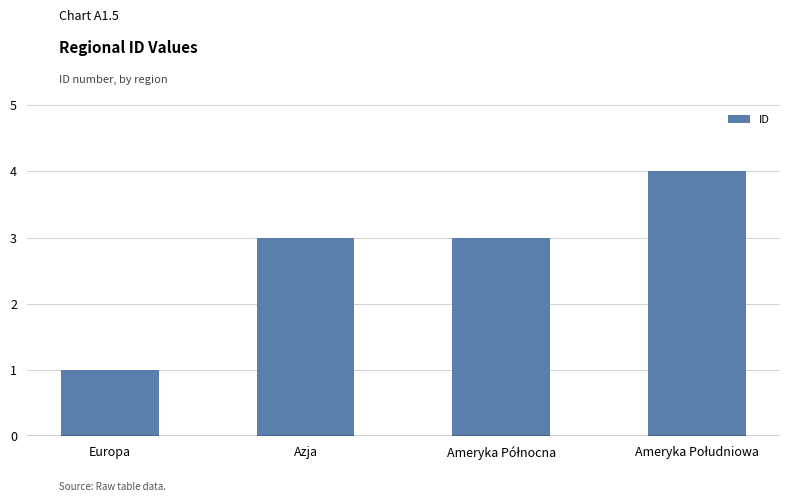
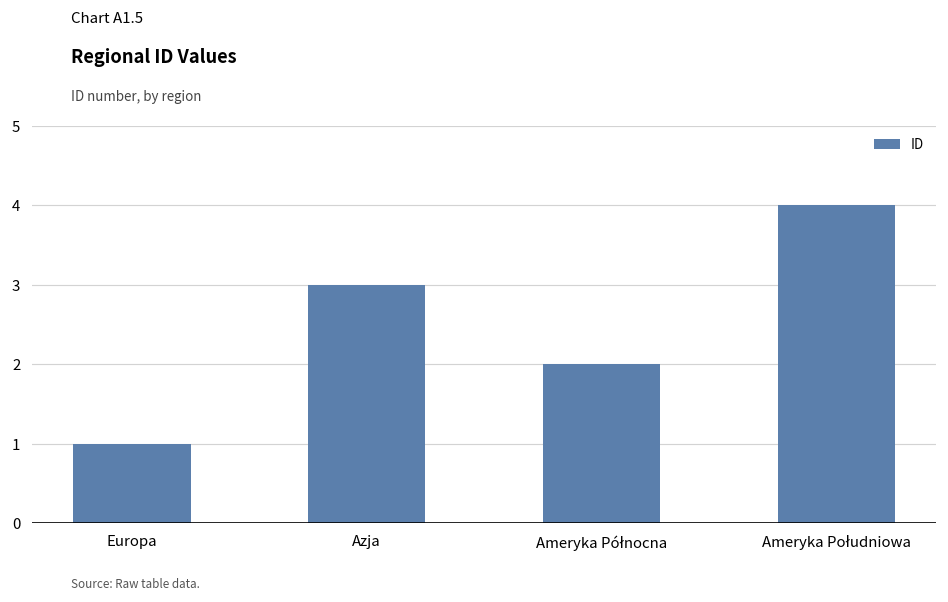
  {
    "Europa": 1,
    "Azja": 3,
-   "Ameryka Północna": 3,
+   "Ameryka Północna": 2,
    "Ameryka Południowa": 4
  }
